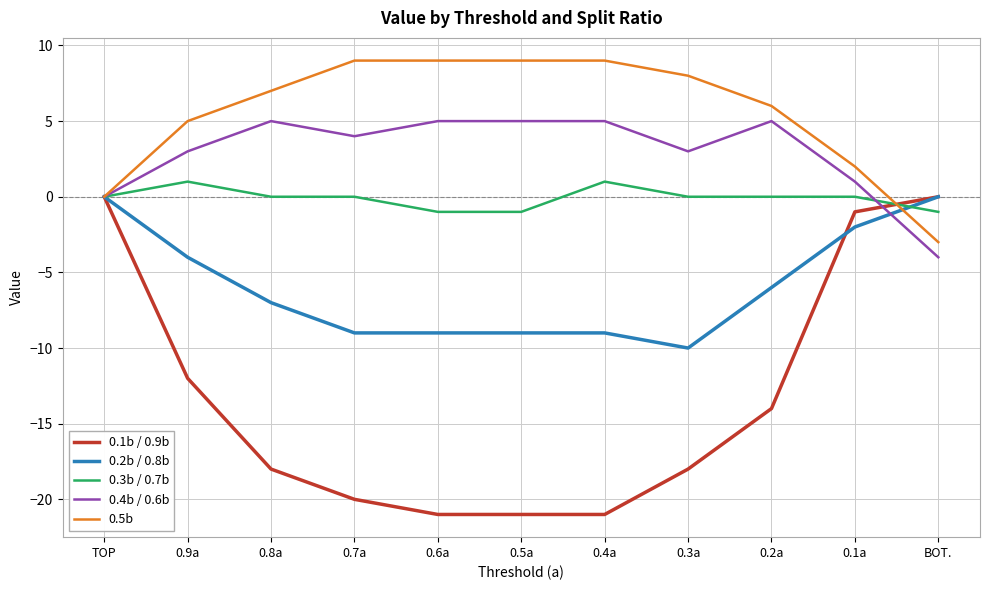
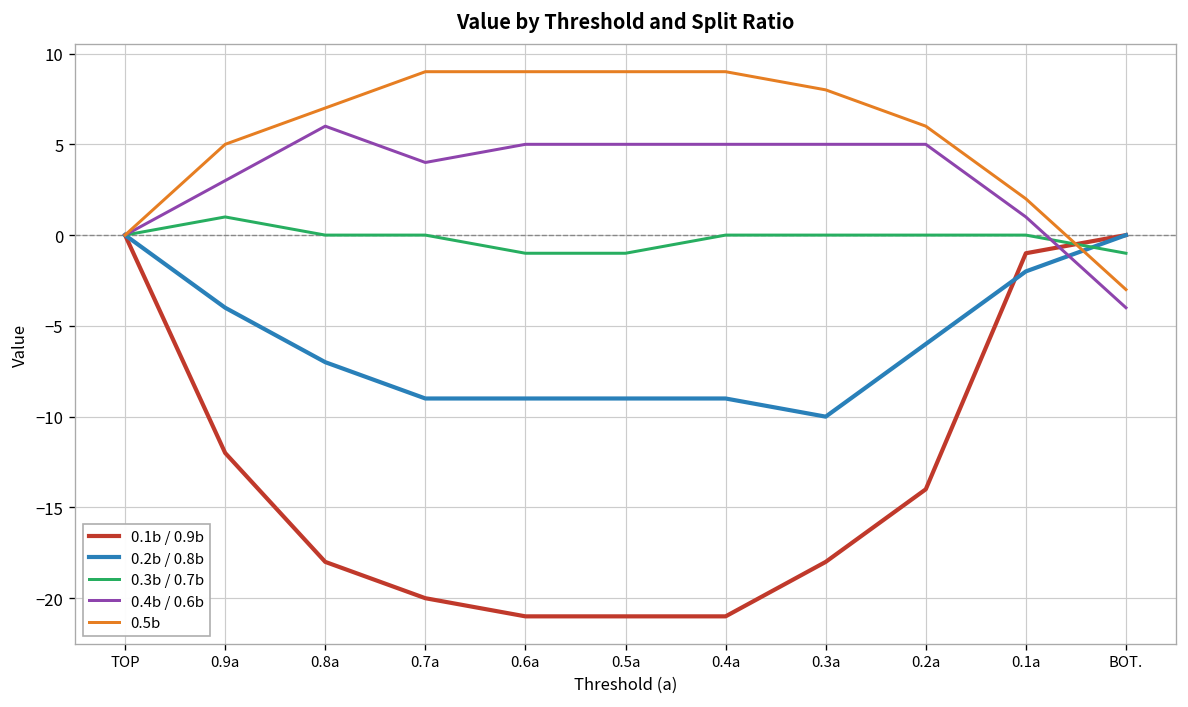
  {
    "0.1b / 0.9b": {
      "0.9a": -12,
      "0.8a": -18,
      "0.7a": -20,
      "0.6a": -21,
      "0.5a": -21,
      "0.4a": -21,
      "0.3a": -18,
      "0.2a": -14,
      "0.1a": -1
    },
    "0.2b / 0.8b": {
      "0.9a": -4,
      "0.8a": -7,
      "0.7a": -9,
      "0.6a": -9,
      "0.5a": -9,
      "0.4a": -9,
      "0.3a": -10,
      "0.2a": -6,
      "0.1a": -2
    },
    "0.3b / 0.7b": {
      "0.9a": 1,
      "0.8a": 0,
      "0.7a": 0,
      "0.6a": -1,
      "0.5a": -1,
-     "0.4a": 1,
+     "0.4a": 0,
      "0.3a": 0,
      "0.2a": 0,
      "0.1a": 0,
      "BOT.": -1
    },
    "0.4b / 0.6b": {
      "0.9a": 3,
-     "0.8a": 5,
+     "0.8a": 6,
      "0.7a": 4,
      "0.6a": 5,
      "0.5a": 5,
      "0.4a": 5,
-     "0.3a": 3,
+     "0.3a": 5,
      "0.2a": 5,
      "0.1a": 1,
      "BOT.": -4
    },
    "0.5b": {
      "0.9a": 5,
      "0.8a": 7,
      "0.7a": 9,
      "0.6a": 9,
      "0.5a": 9,
      "0.4a": 9,
      "0.3a": 8,
      "0.2a": 6,
      "0.1a": 2,
      "BOT.": -3
    }
  }
